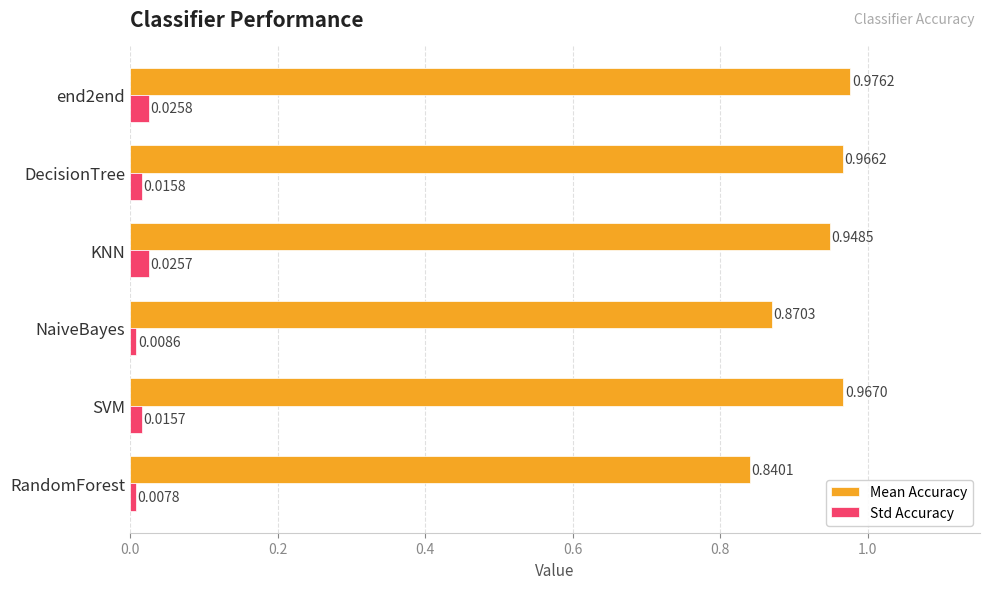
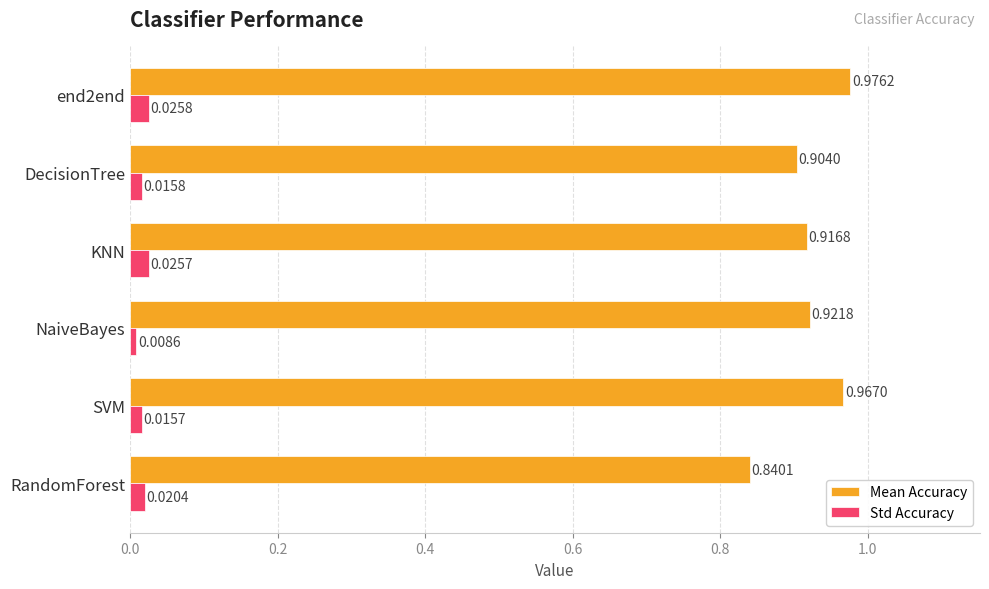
  {
    "Mean Accuracy": {
      "end2end": 0.9762,
-     "DecisionTree": 0.9662,
-     "KNN": 0.9485,
-     "NaiveBayes": 0.8703,
+     "DecisionTree": 0.9040,
+     "KNN": 0.9168,
+     "NaiveBayes": 0.9218,
      "SVM": 0.9670,
      "RandomForest": 0.8401
    },
    "Std Accuracy": {
      "end2end": 0.0258,
      "DecisionTree": 0.0158,
      "KNN": 0.0257,
      "NaiveBayes": 0.0086,
      "SVM": 0.0157,
-     "RandomForest": 0.0078
+     "RandomForest": 0.0204
    }
  }
